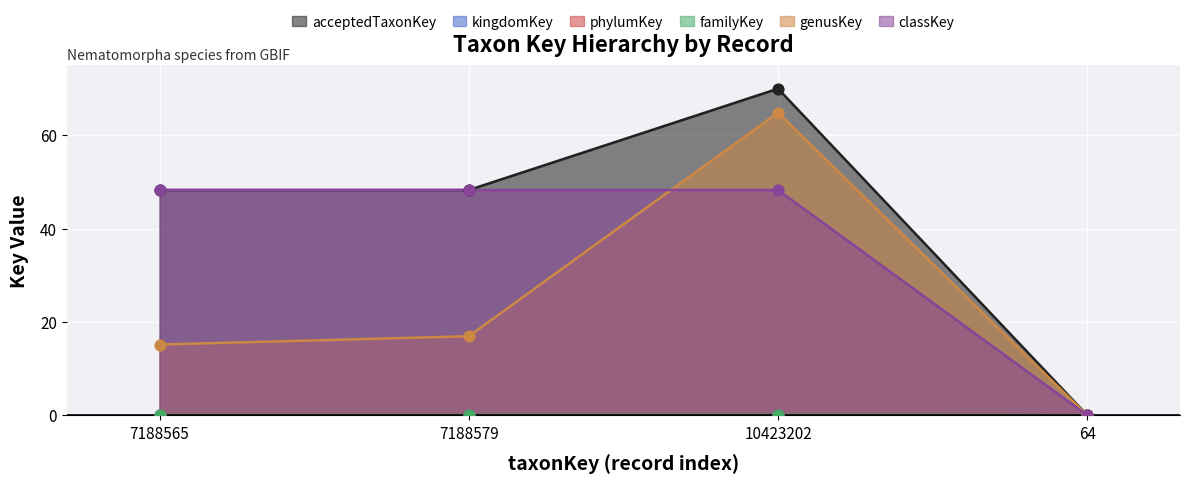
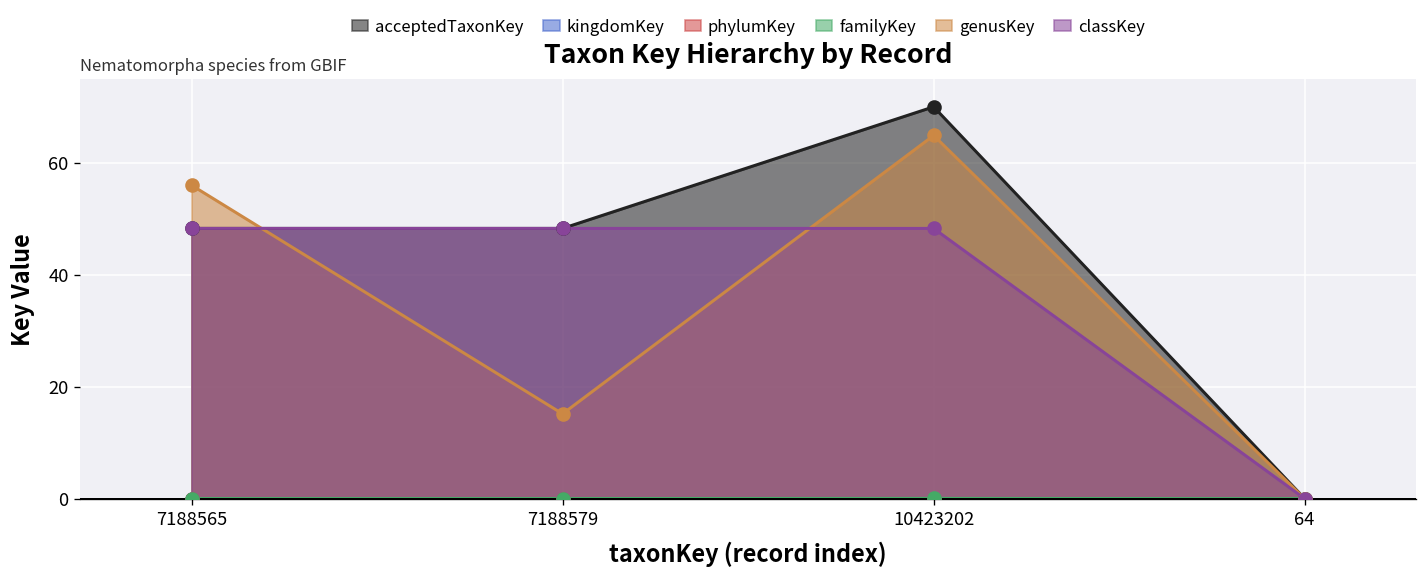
  {
    "acceptedTaxonKey": {
      "10423202": 70
    },
    "familyKey": {
      "7188565": 0,
      "7188579": 0,
      "10423202": 0
    },
    "genusKey": {
-     "7188565": 15,
-     "7188579": 17,
+     "7188565": 56,
+     "7188579": 15,
      "10423202": 65
    },
    "classKey": {
      "10423202": 48
    }
  }
